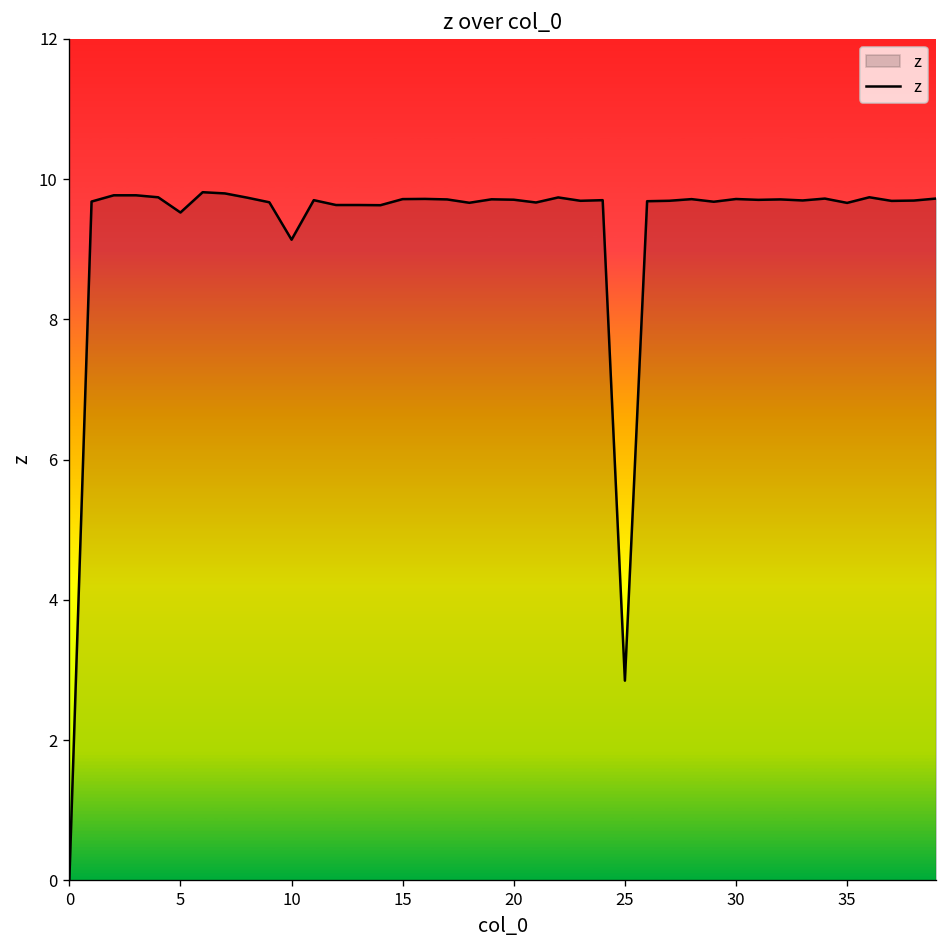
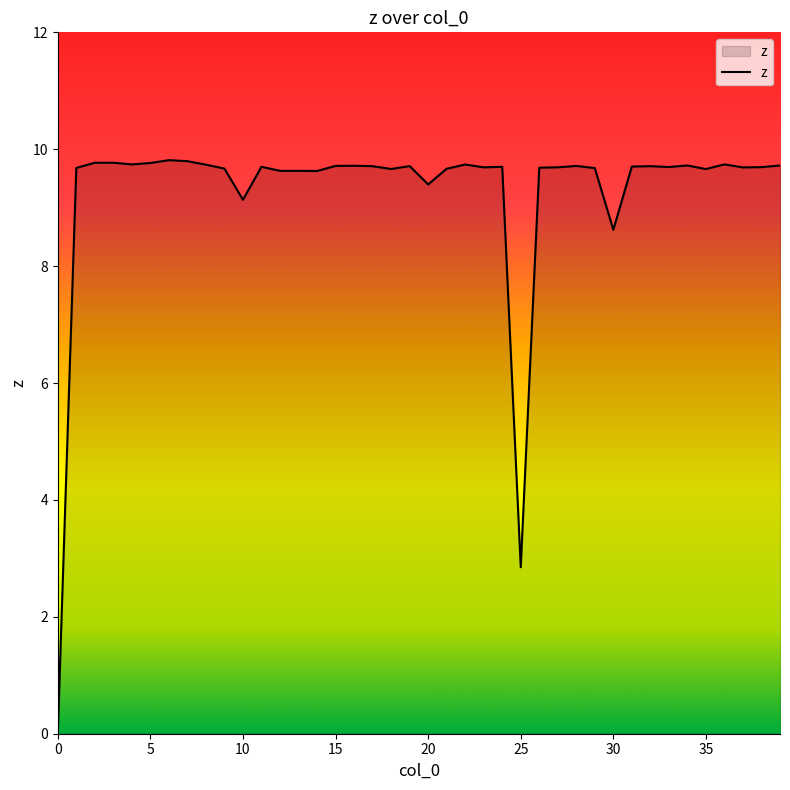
  {
    "0": 0.0,
-   "5": 9.5,
+   "5": 9.8,
    "10": 9.1,
    "15": 9.7,
-   "20": 9.7,
+   "20": 9.4,
    "25": 2.8,
-   "30": 9.7,
+   "30": 8.6,
    "35": 9.7
  }
